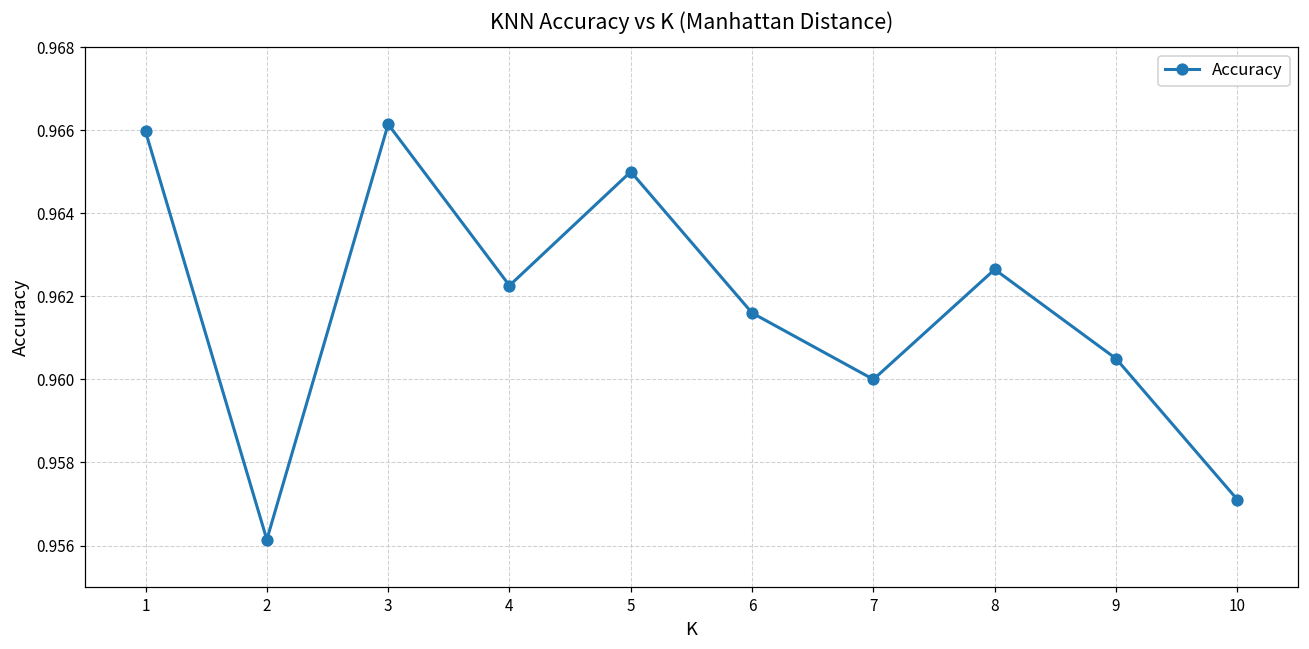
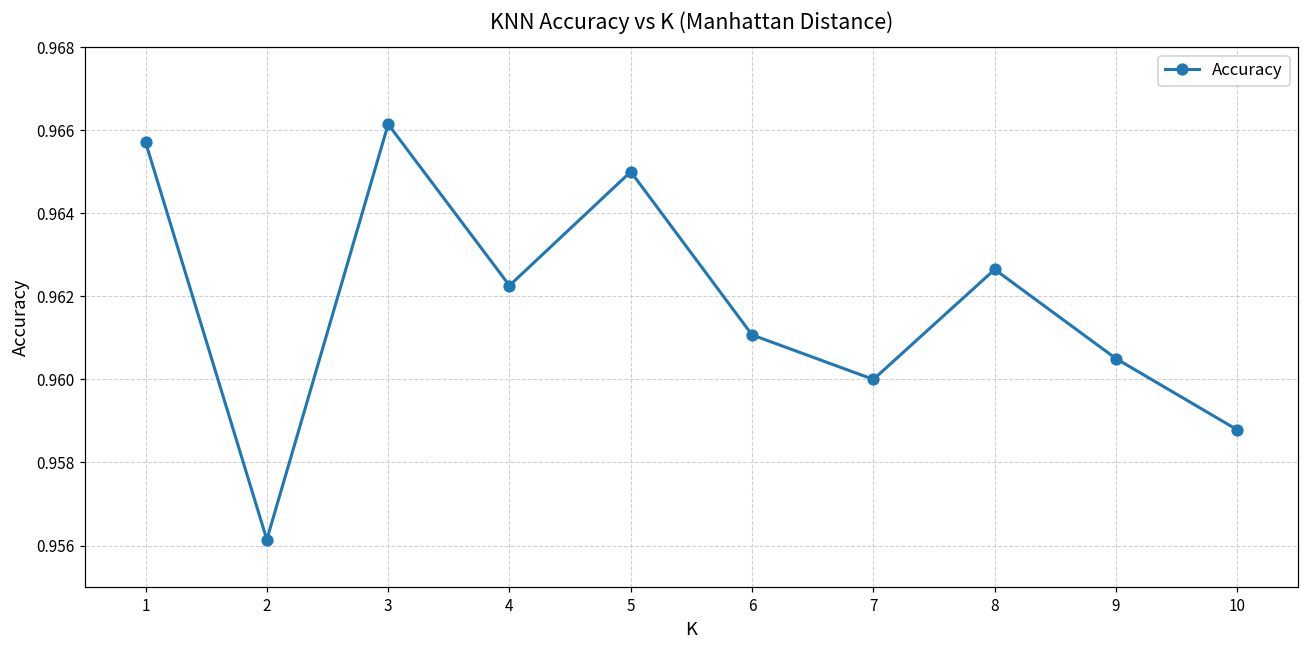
  {
-   "1": 0.9660,
+   "1": 0.9657,
    "2": 0.9561,
    "3": 0.9661,
    "4": 0.9623,
    "5": 0.9650,
-   "6": 0.9616,
+   "6": 0.9611,
    "7": 0.9600,
    "8": 0.9626,
    "9": 0.9605,
-   "10": 0.9571
+   "10": 0.9588
  }
